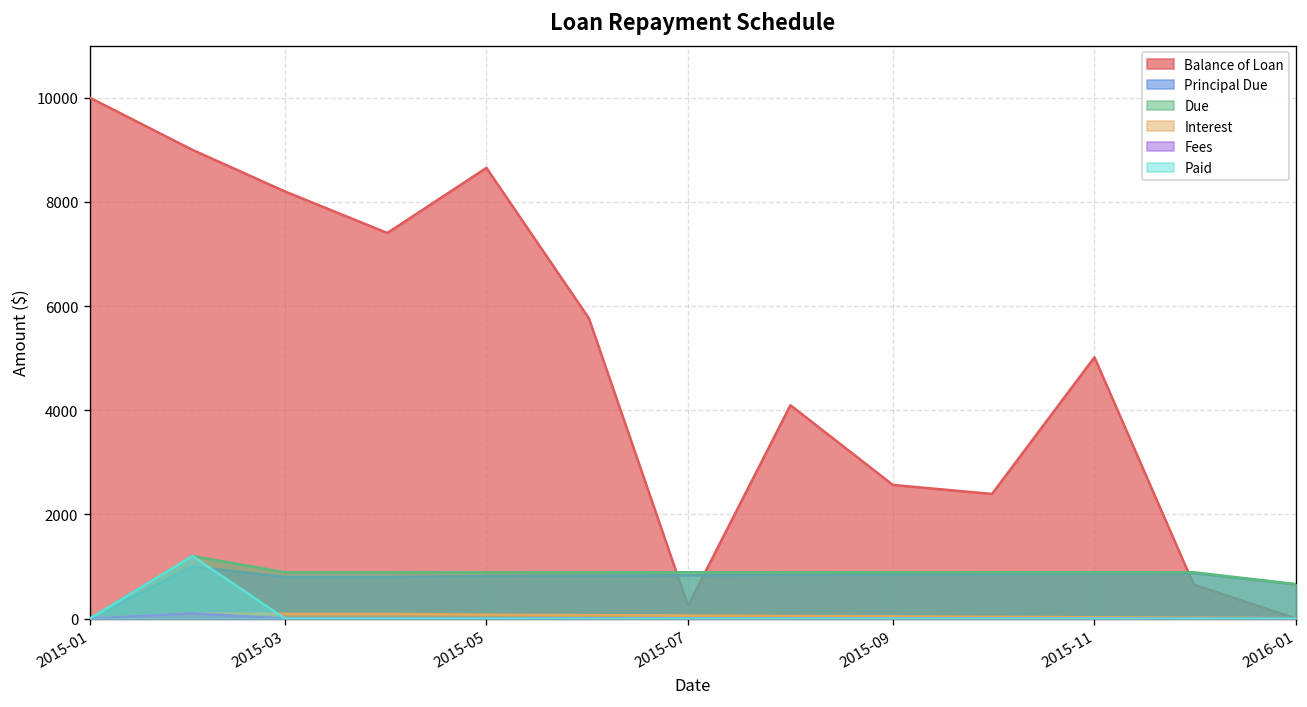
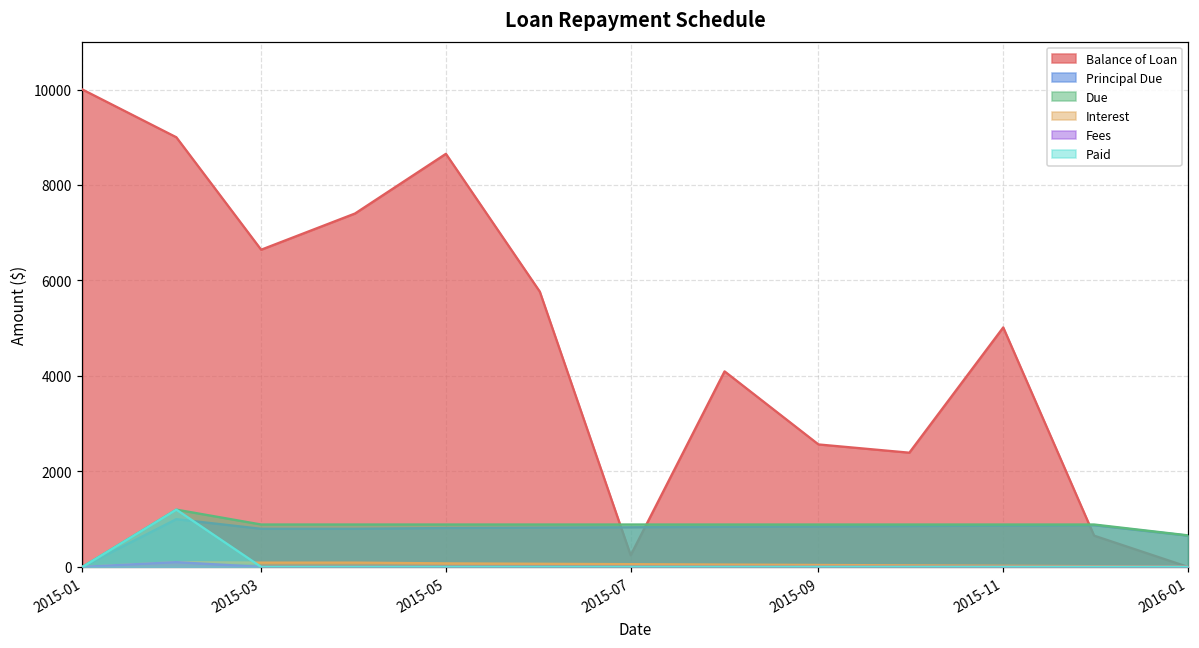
  {
    "Balance of Loan": {
      "2015-01": 10000,
-     "2015-03": 8200,
+     "2015-03": 6600,
      "2015-05": 8700,
      "2015-07": 200,
      "2015-09": 2600,
      "2015-11": 5000
    },
    "Interest": {
      "2015-03": 100,
      "2015-05": 100
    }
  }
